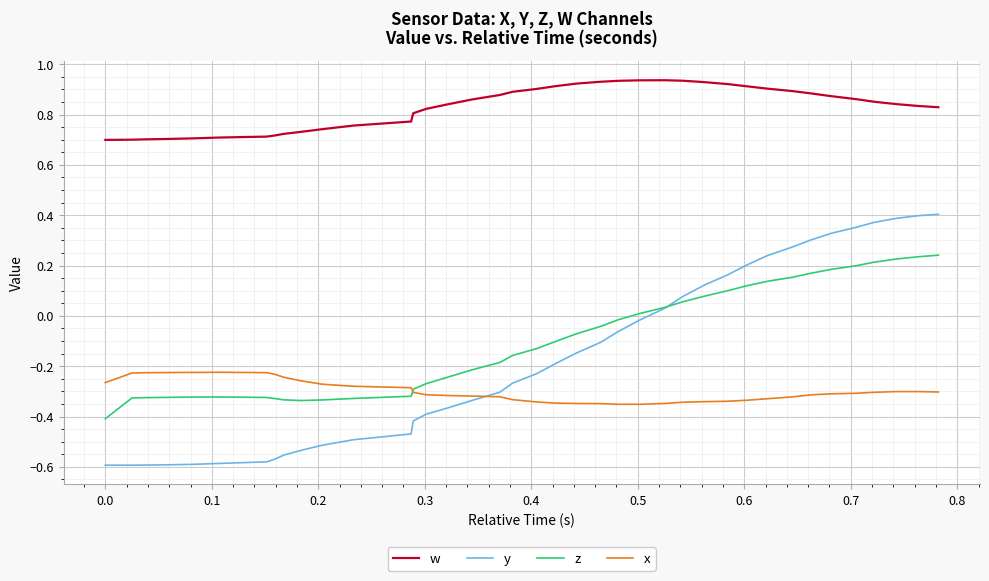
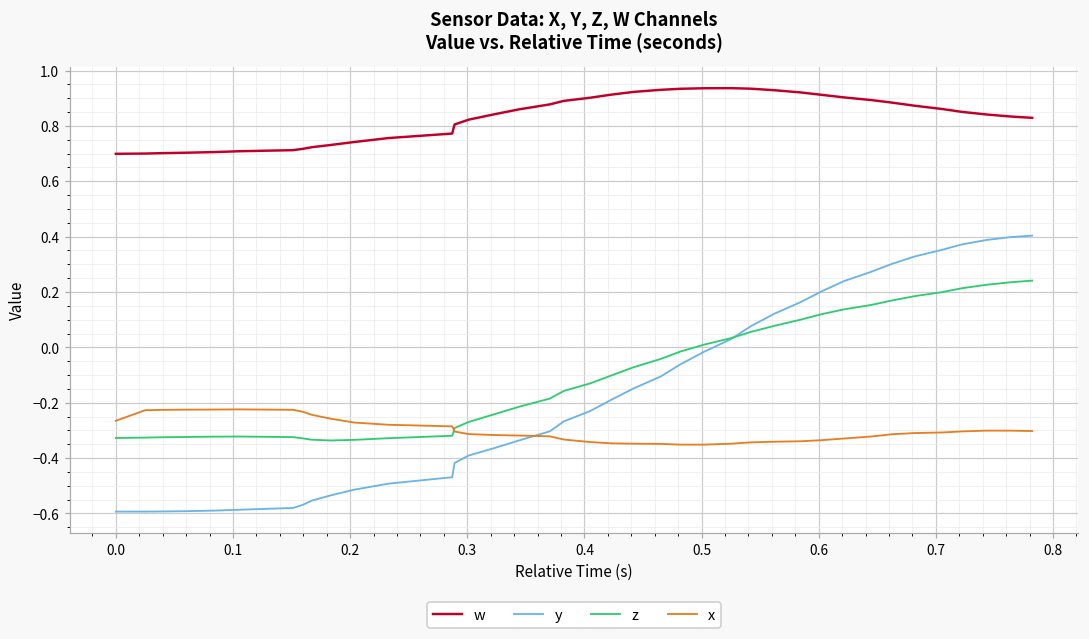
  {
    "w": {
      "0.0": 0.70
    },
    "y": {
      "0.0": -0.59
    },
    "z": {
-     "0.0": -0.41
+     "0.0": -0.33
    },
    "x": {
      "0.0": -0.27
    }
  }
